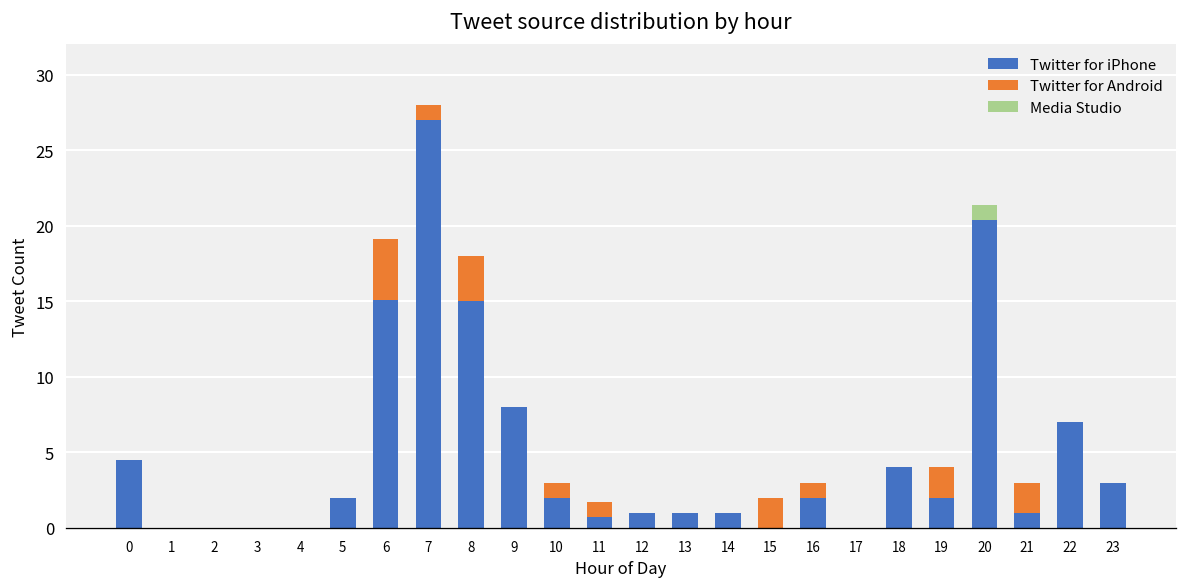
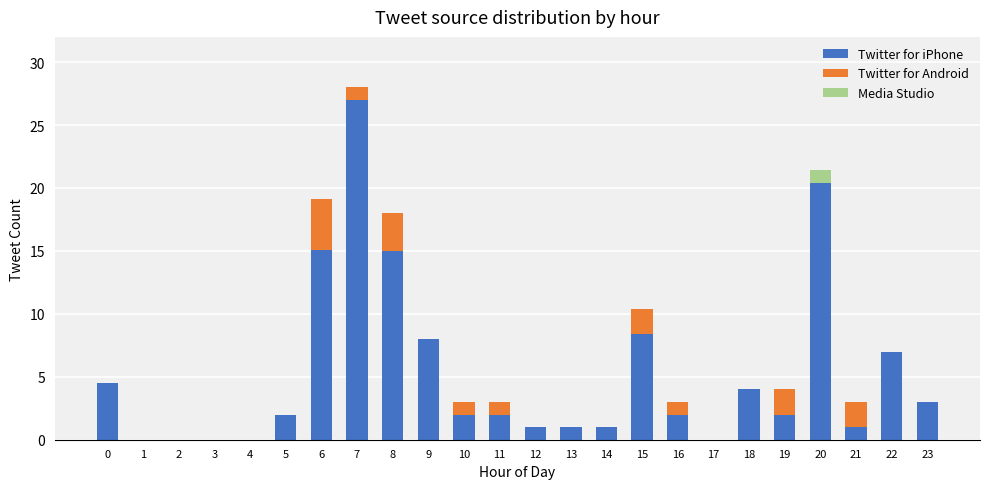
  {
    "Twitter for iPhone": {
      "0": 4.5,
      "1": 0.0,
      "2": 0.0,
      "3": 0.0,
      "4": 0.0,
      "5": 2.0,
      "6": 15.1,
      "7": 27.0,
      "8": 15.0,
      "9": 8.0,
      "10": 2.0,
-     "11": 0.7,
+     "11": 2.0,
      "12": 1.0,
      "13": 1.0,
      "14": 1.0,
-     "15": 0.0,
+     "15": 8.4,
      "16": 2.0,
      "17": 0.0,
      "18": 4.0,
      "19": 2.0,
      "20": 20.4,
      "21": 1.0,
      "22": 7.0,
      "23": 3.0
    },
    "Twitter for Android": {
      "0": 0.0,
      "1": 0.0,
      "2": 0.0,
      "3": 0.0,
      "4": 0.0,
      "5": 0.0,
      "6": 4.0,
      "7": 1.0,
      "8": 3.0,
      "9": 0.0,
      "10": 1.0,
      "11": 1.0,
      "12": 0.0,
      "13": 0.0,
      "14": 0.0,
      "15": 2.0,
      "16": 1.0,
      "17": 0.0,
      "18": 0.0,
      "19": 2.0,
      "20": 0.0,
      "21": 2.0,
      "22": 0.0,
      "23": 0.0
    },
    "Media Studio": {
      "0": 0.0,
      "1": 0.0,
      "2": 0.0,
      "3": 0.0,
      "4": 0.0,
      "5": 0.0,
      "6": 0.0,
      "7": 0.0,
      "8": 0.0,
      "9": 0.0,
      "10": 0.0,
      "11": 0.0,
      "12": 0.0,
      "13": 0.0,
      "14": 0.0,
      "15": 0.0,
      "16": 0.0,
      "17": 0.0,
      "18": 0.0,
      "19": 0.0,
      "20": 1.0,
      "21": 0.0,
      "22": 0.0,
      "23": 0.0
    }
  }
